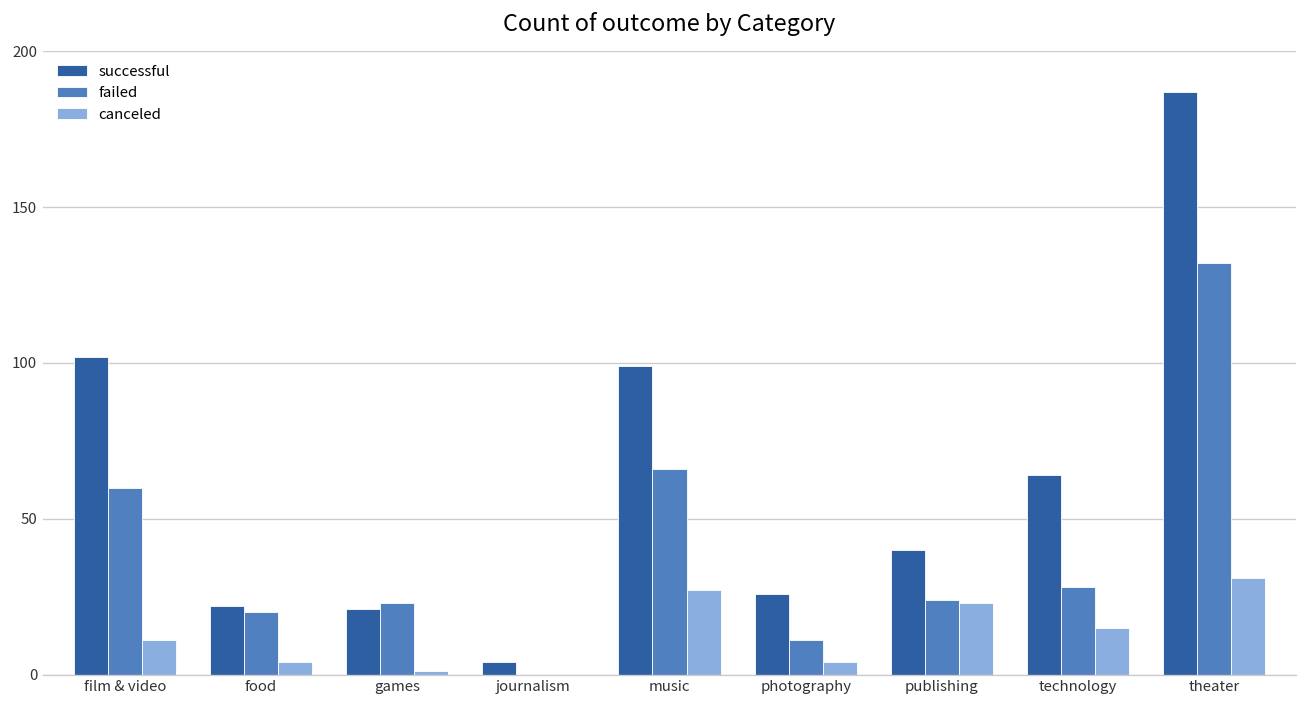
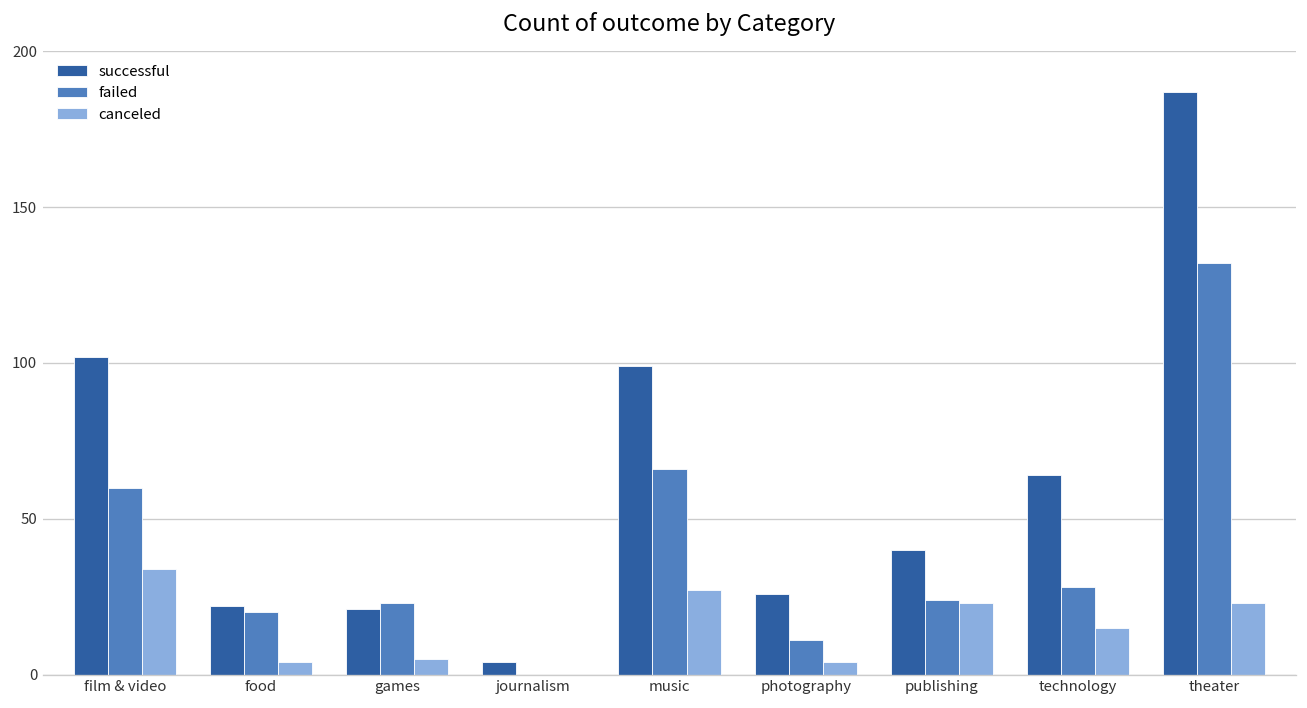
  {
    "canceled": {
-     "film & video": 11,
+     "film & video": 34,
      "food": 4,
-     "games": 1,
+     "games": 5,
      "journalism": 0,
      "music": 27,
      "photography": 4,
      "publishing": 23,
      "technology": 15,
-     "theater": 31
+     "theater": 23
    }
  }
